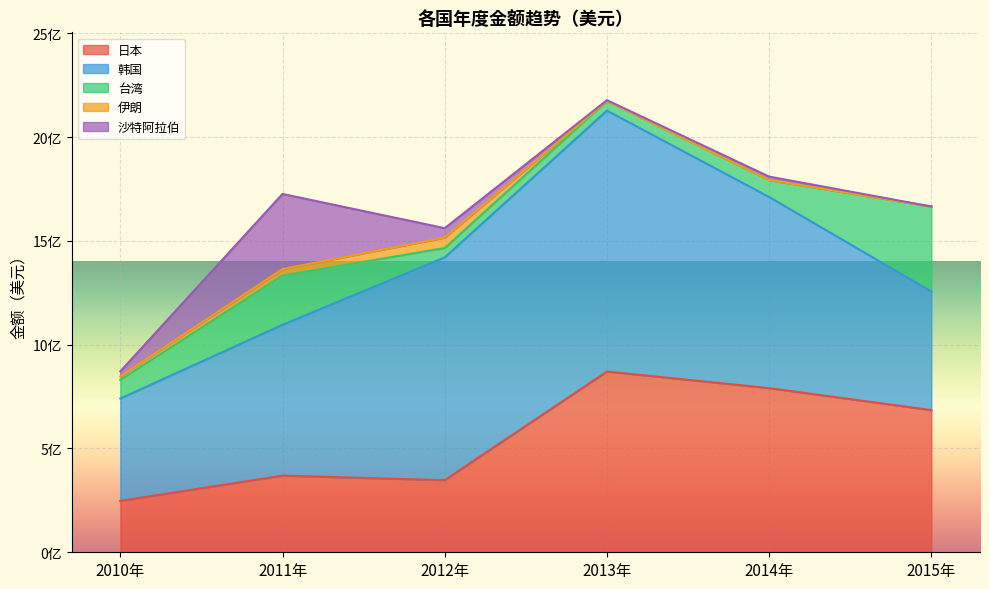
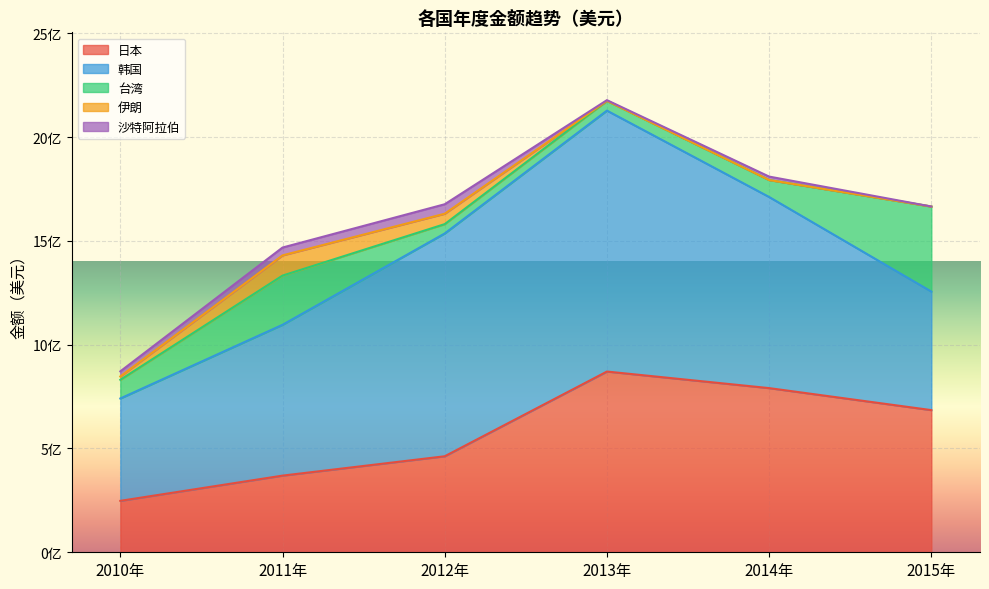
  {
    "日本": {
      "2010年": "2.5亿",
      "2011年": "3.7亿",
-     "2012年": "3.5亿",
+     "2012年": "4.6亿",
      "2013年": "8.7亿",
      "2014年": "7.9亿",
      "2015年": "6.8亿"
    },
    "韩国": {
      "2010年": "4.9亿",
      "2011年": "7.3亿",
      "2012年": "10.7亿",
      "2013年": "12.6亿",
      "2014年": "9.2亿",
      "2015年": "5.7亿"
    },
    "台湾": {
      "2010年": "0.9亿",
      "2011年": "2.4亿",
      "2012年": "0.4亿"
    },
    "伊朗": {
      "2010年": "0.2亿",
-     "2011年": "0.3亿",
+     "2011年": "1.0亿",
      "2012年": "0.5亿"
    },
    "沙特阿拉伯": {
      "2010年": "0.2亿",
-     "2011年": "3.6亿",
+     "2011年": "0.4亿",
      "2012年": "0.5亿",
      "2014年": "0.2亿"
    }
  }
